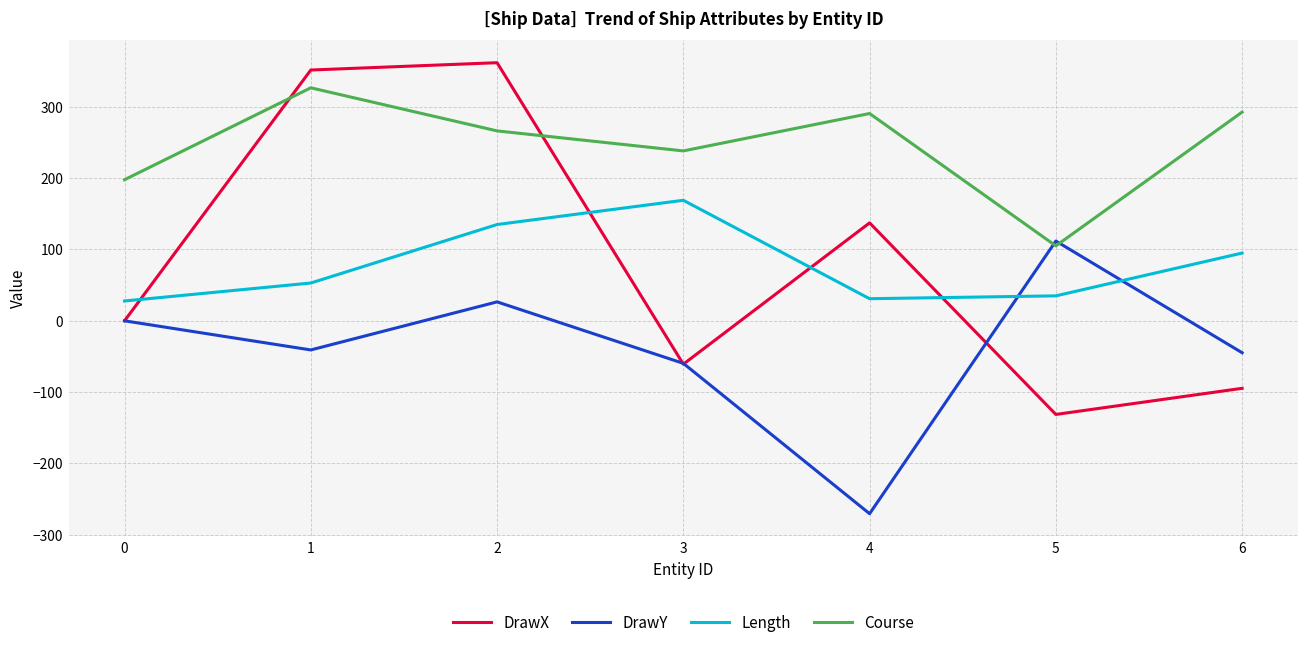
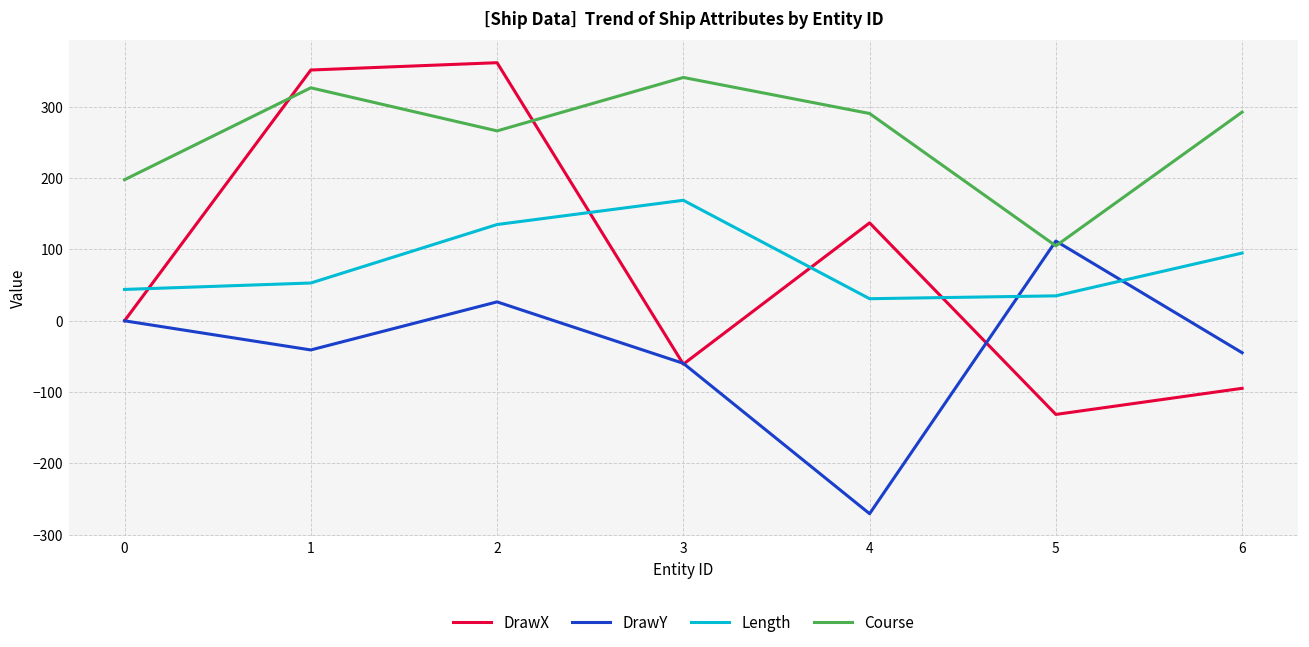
  {
    "DrawX": {
      "1": 350,
      "2": 360,
      "4": 140,
      "5": -130,
      "6": -90
    },
    "DrawY": {
      "1": -40,
      "2": 30,
      "4": -270,
      "5": 110,
      "6": -40
    },
    "Length": {
-     "0": 30,
+     "0": 40,
      "1": 50,
      "2": 140,
      "3": 170,
      "4": 30,
      "5": 40,
      "6": 90
    },
    "Course": {
      "0": 200,
      "1": 330,
      "2": 270,
-     "3": 240,
+     "3": 340,
      "4": 290,
      "5": 110,
      "6": 290
    }
  }
